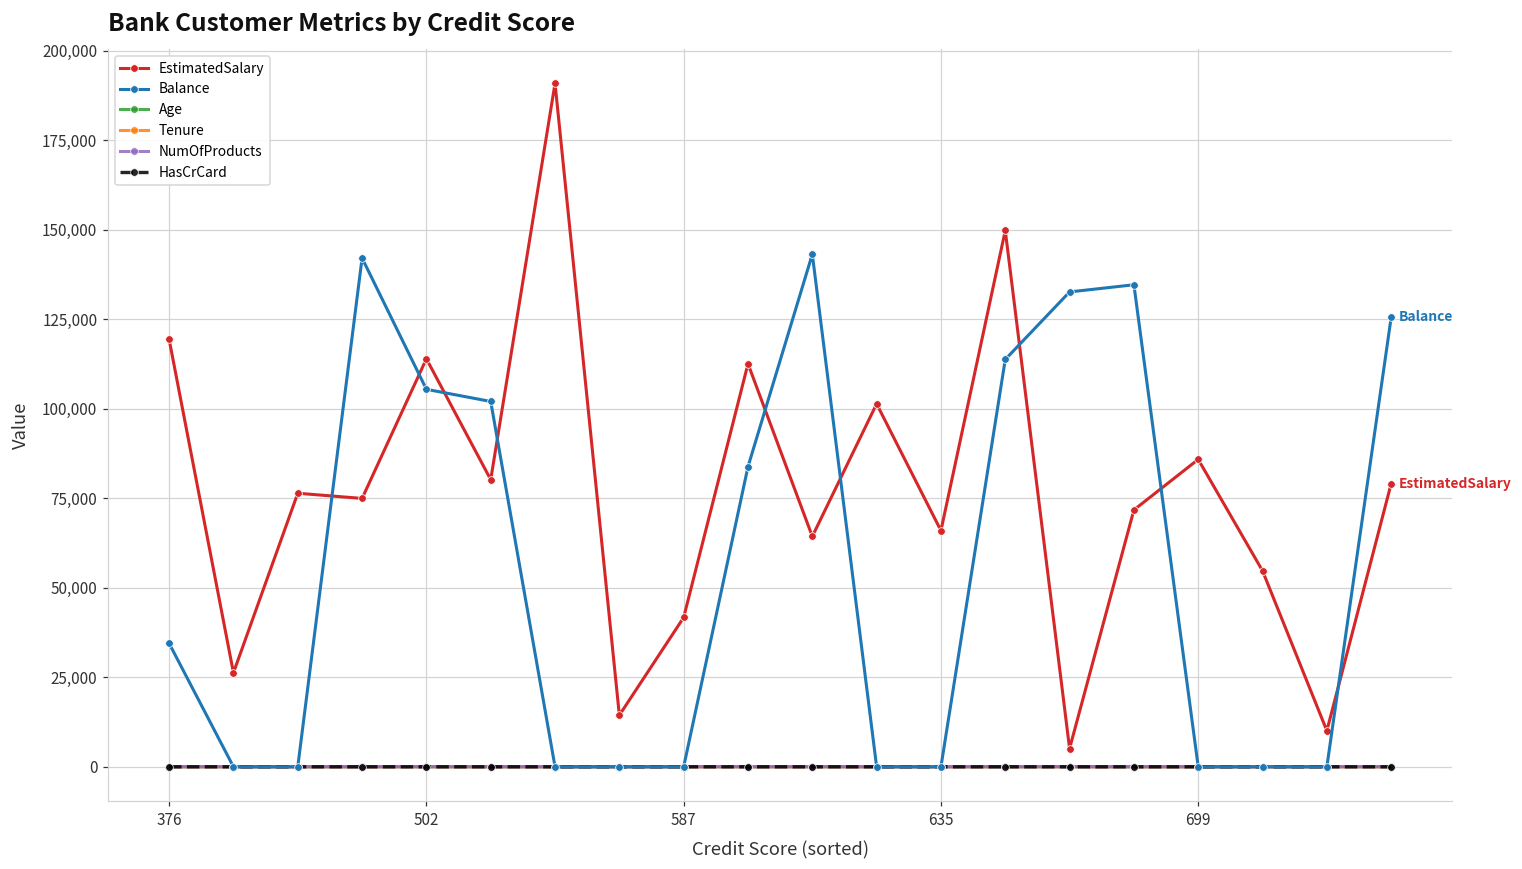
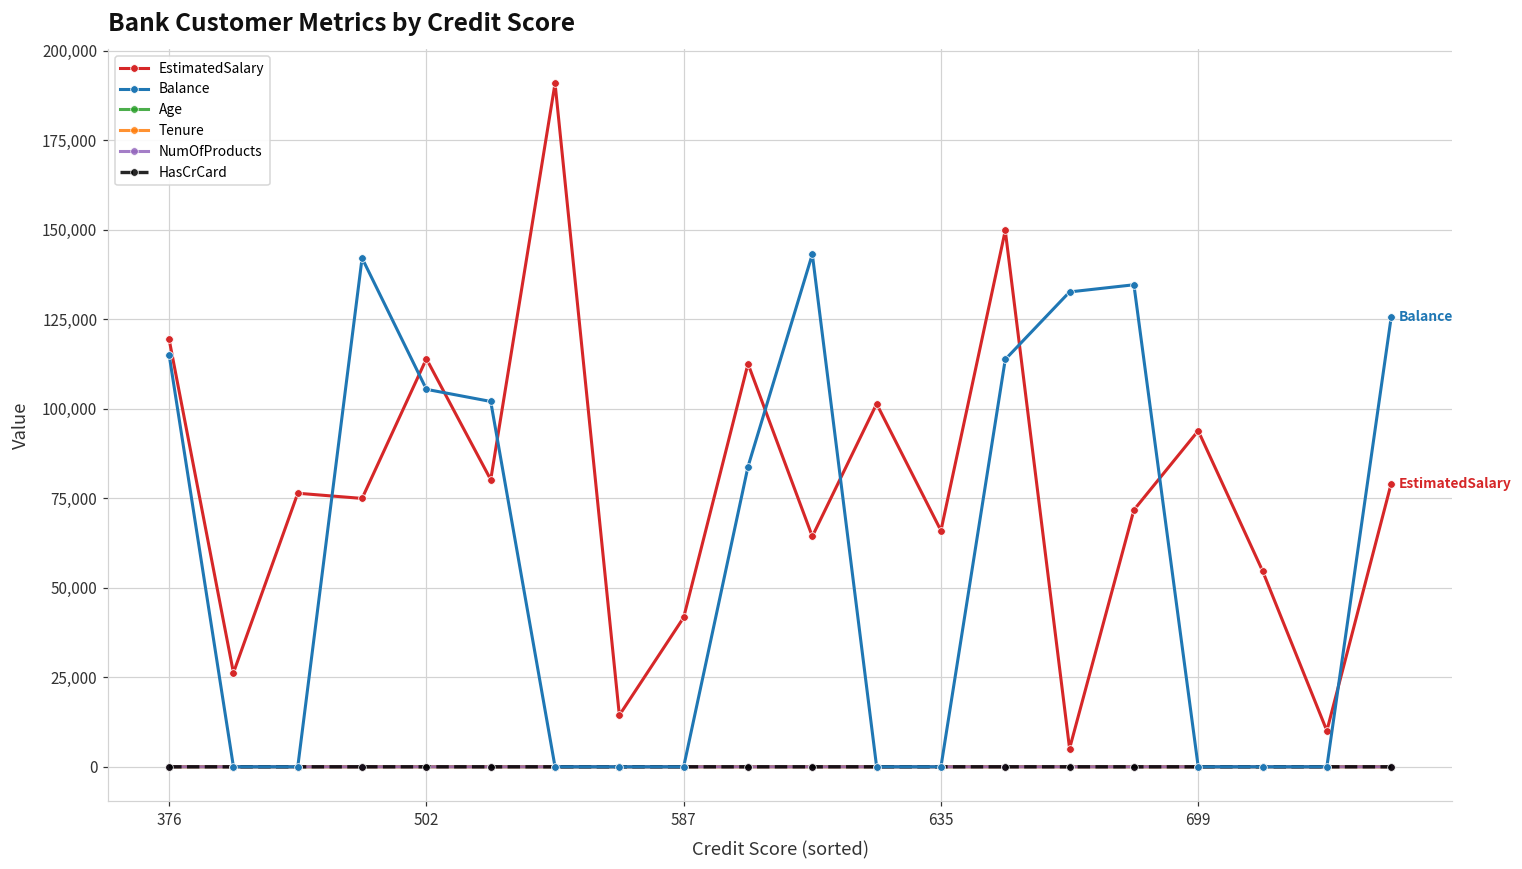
  {
    "EstimatedSalary": {
      "376": "119,000",
      "502": "114,000",
      "587": "42,000",
      "635": "66,000",
-     "699": "86,000"
+     "699": "94,000"
    },
    "Balance": {
-     "376": "34,000",
+     "376": "115,000",
      "502": "105,000"
    },
    "HasCrCard": {
      "376": "0",
      "502": "0"
    }
  }
